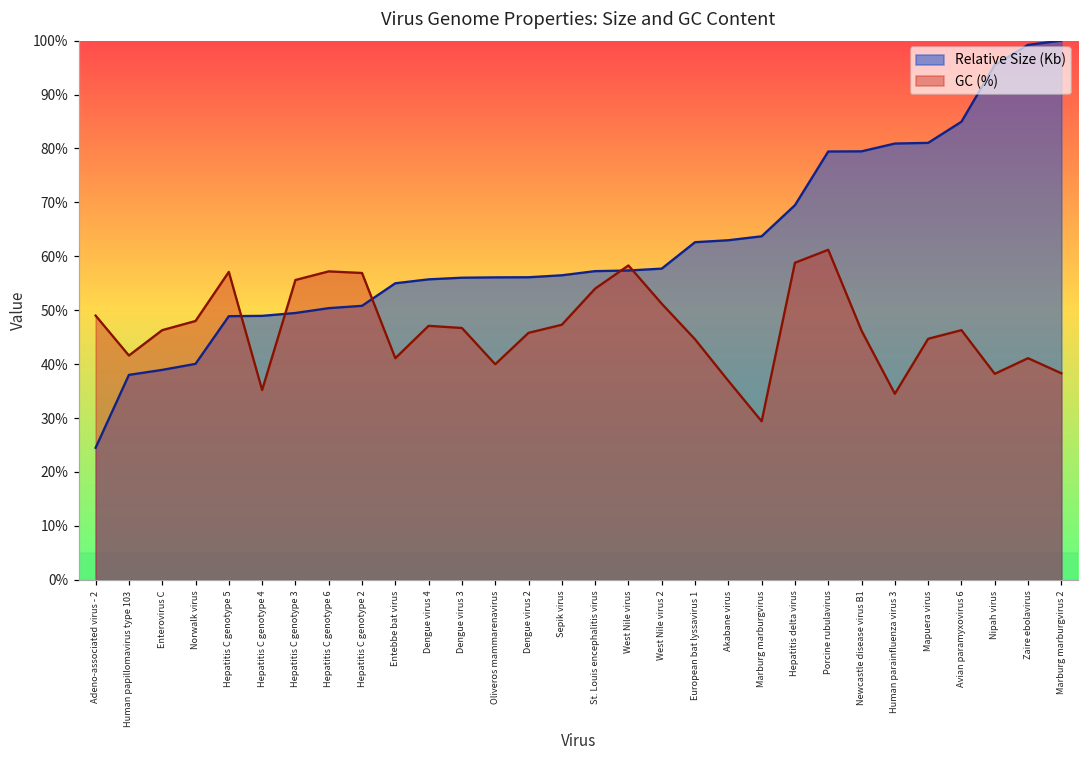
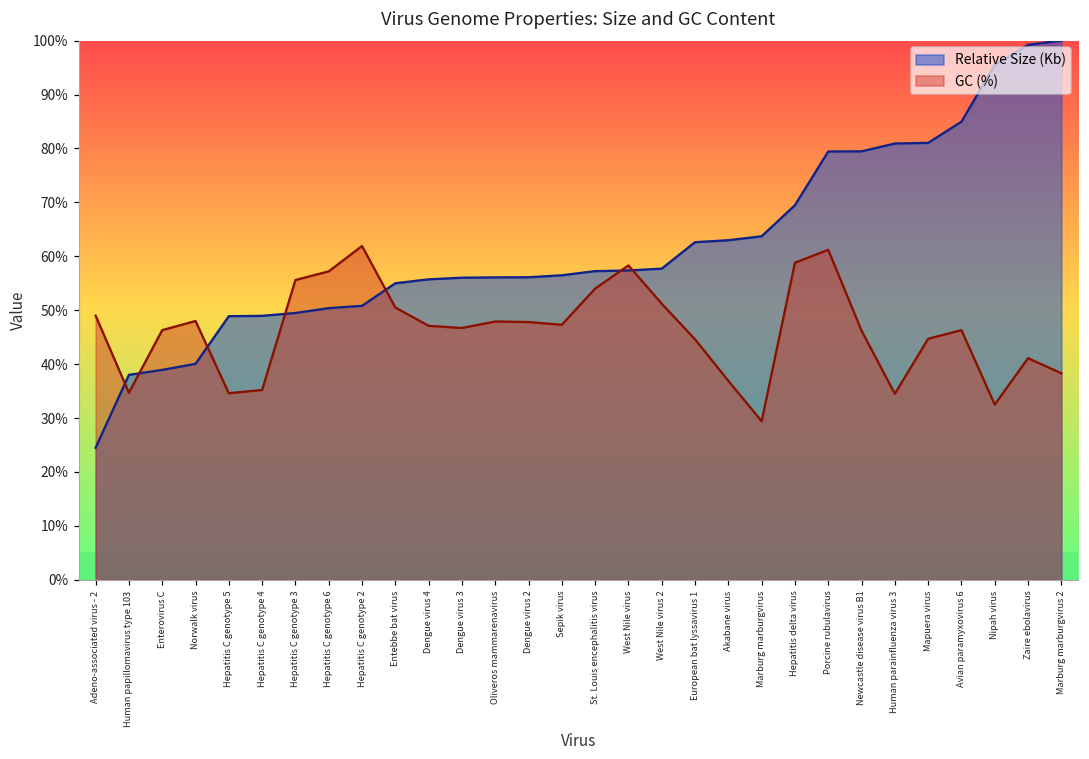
  {
    "Relative Size (Kb)": {
      "Adeno-associated virus - 2": "24%",
      "Human papillomavirus type 103": "38%",
      "Enterovirus C": "39%",
      "Norwalk virus": "40%",
      "Hepatitis C genotype 5": "49%",
      "Hepatitis C genotype 4": "49%",
      "Hepatitis C genotype 3": "49%",
      "Hepatitis C genotype 6": "50%",
      "Hepatitis C genotype 2": "51%",
      "Entebbe bat virus": "55%",
      "Dengue virus 4": "56%",
      "Dengue virus 3": "56%",
      "Oliveros mammarenavirus": "56%",
      "Dengue virus 2": "56%",
      "Sepik virus": "56%",
      "St. Louis encephalitis virus": "57%",
      "West Nile virus": "57%",
      "West Nile virus 2": "58%",
      "European bat lyssavirus 1": "63%",
      "Akabane virus": "63%",
      "Marburg marburgvirus": "64%",
      "Hepatitis delta virus": "69%",
      "Porcine rubulavirus": "79%",
      "Newcastle disease virus B1": "79%",
      "Human parainfluenza virus 3": "81%",
      "Mapuera virus": "81%",
      "Avian paramyxovirus 6": "85%",
      "Zaire ebolavirus": "99%",
      "Marburg marburgvirus 2": "100%"
    },
    "GC (%)": {
      "Adeno-associated virus - 2": "49%",
-     "Human papillomavirus type 103": "42%",
+     "Human papillomavirus type 103": "35%",
      "Enterovirus C": "46%",
      "Norwalk virus": "48%",
-     "Hepatitis C genotype 5": "57%",
+     "Hepatitis C genotype 5": "35%",
      "Hepatitis C genotype 4": "35%",
      "Hepatitis C genotype 3": "56%",
      "Hepatitis C genotype 6": "57%",
-     "Hepatitis C genotype 2": "57%",
-     "Entebbe bat virus": "41%",
+     "Hepatitis C genotype 2": "62%",
+     "Entebbe bat virus": "51%",
      "Dengue virus 4": "47%",
      "Dengue virus 3": "47%",
-     "Oliveros mammarenavirus": "40%",
-     "Dengue virus 2": "46%",
+     "Oliveros mammarenavirus": "48%",
+     "Dengue virus 2": "48%",
      "Sepik virus": "47%",
      "St. Louis encephalitis virus": "54%",
      "West Nile virus": "58%",
      "West Nile virus 2": "51%",
      "European bat lyssavirus 1": "45%",
      "Akabane virus": "37%",
      "Marburg marburgvirus": "29%",
      "Hepatitis delta virus": "59%",
      "Porcine rubulavirus": "61%",
      "Newcastle disease virus B1": "46%",
      "Human parainfluenza virus 3": "35%",
      "Mapuera virus": "45%",
      "Avian paramyxovirus 6": "46%",
-     "Nipah virus": "38%",
+     "Nipah virus": "33%",
      "Zaire ebolavirus": "41%",
      "Marburg marburgvirus 2": "38%"
    }
  }
